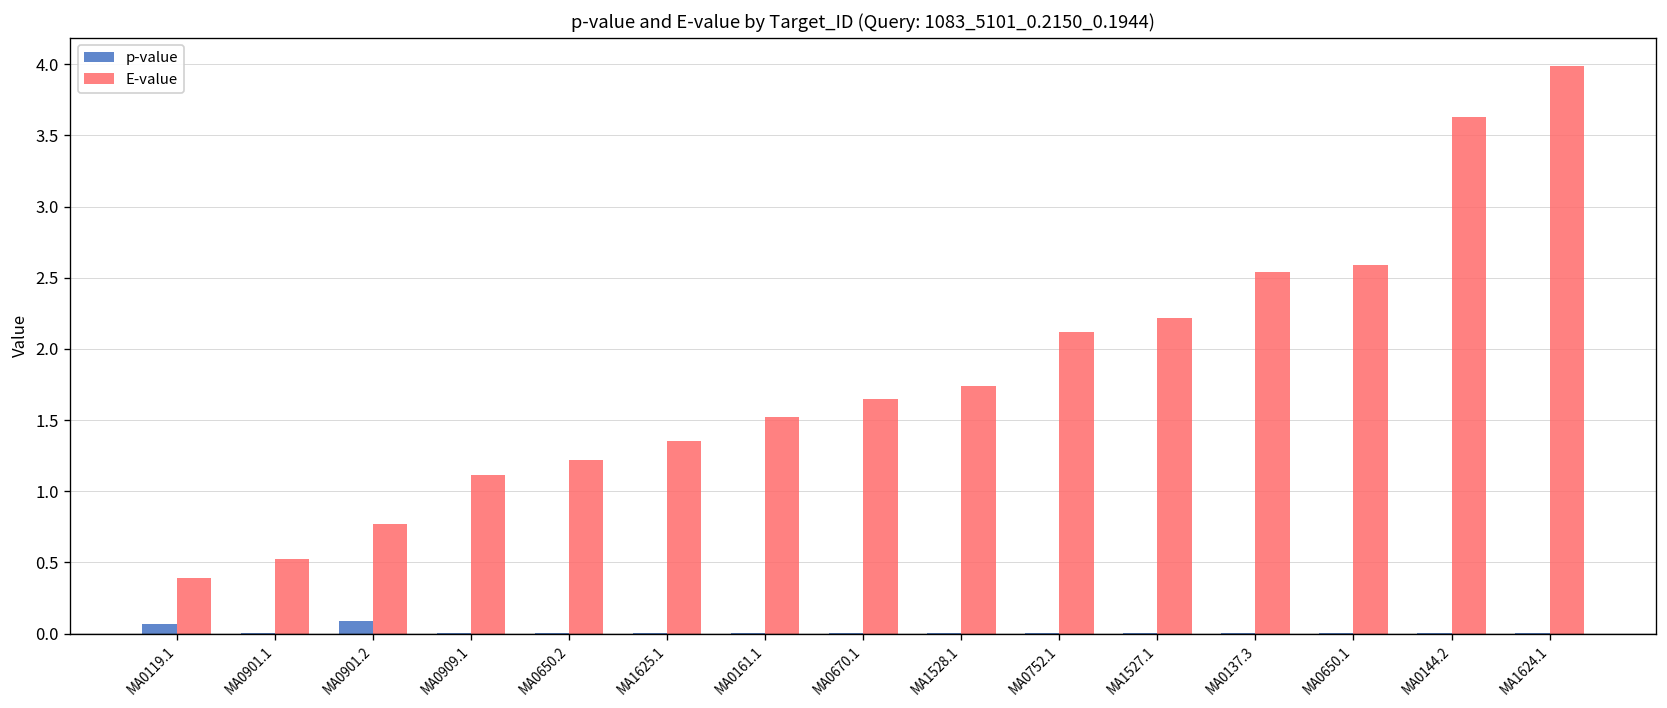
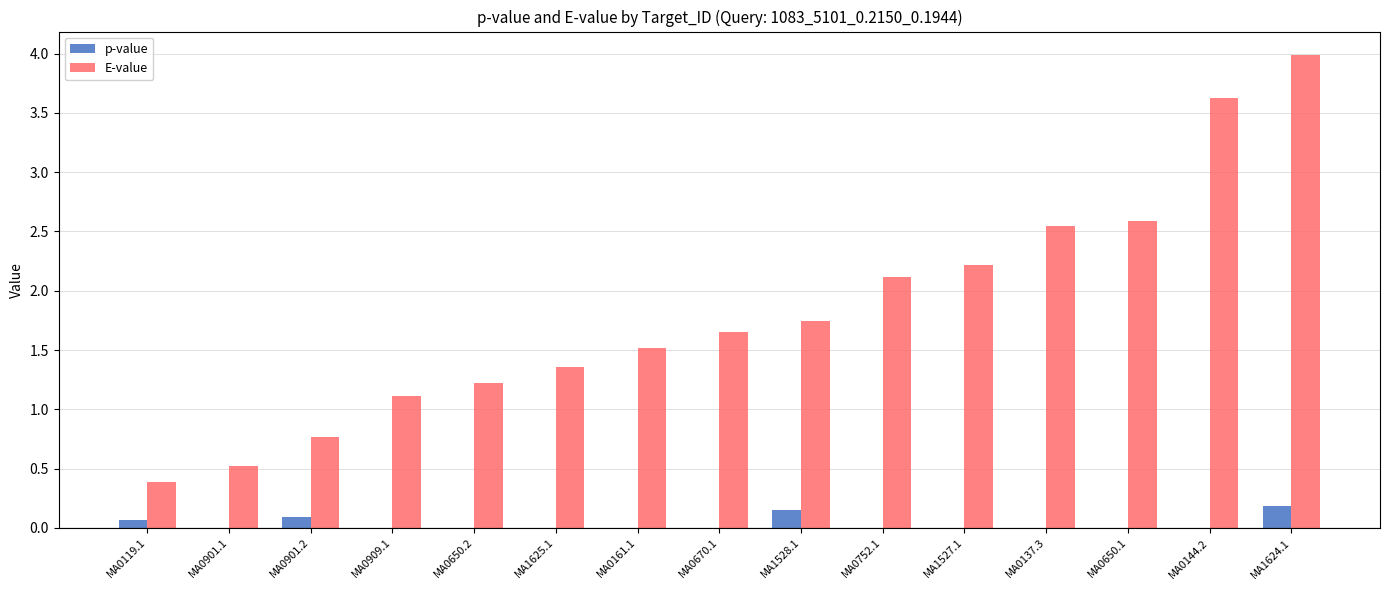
  {
    "p-value": {
      "MA0119.1": 0.07,
      "MA0901.2": 0.09,
-     "MA1528.1": 0.00,
-     "MA1624.1": 0.00
+     "MA1528.1": 0.15,
+     "MA1624.1": 0.19
    },
    "E-value": {
      "MA0119.1": 0.39,
      "MA0901.1": 0.52,
      "MA0901.2": 0.77,
      "MA0909.1": 1.11,
      "MA0650.2": 1.22,
      "MA1625.1": 1.35,
      "MA0161.1": 1.52,
      "MA0670.1": 1.65,
      "MA1528.1": 1.74,
      "MA0752.1": 2.12,
      "MA1527.1": 2.22,
      "MA0137.3": 2.54,
      "MA0650.1": 2.59,
      "MA0144.2": 3.63,
      "MA1624.1": 3.99
    }
  }
